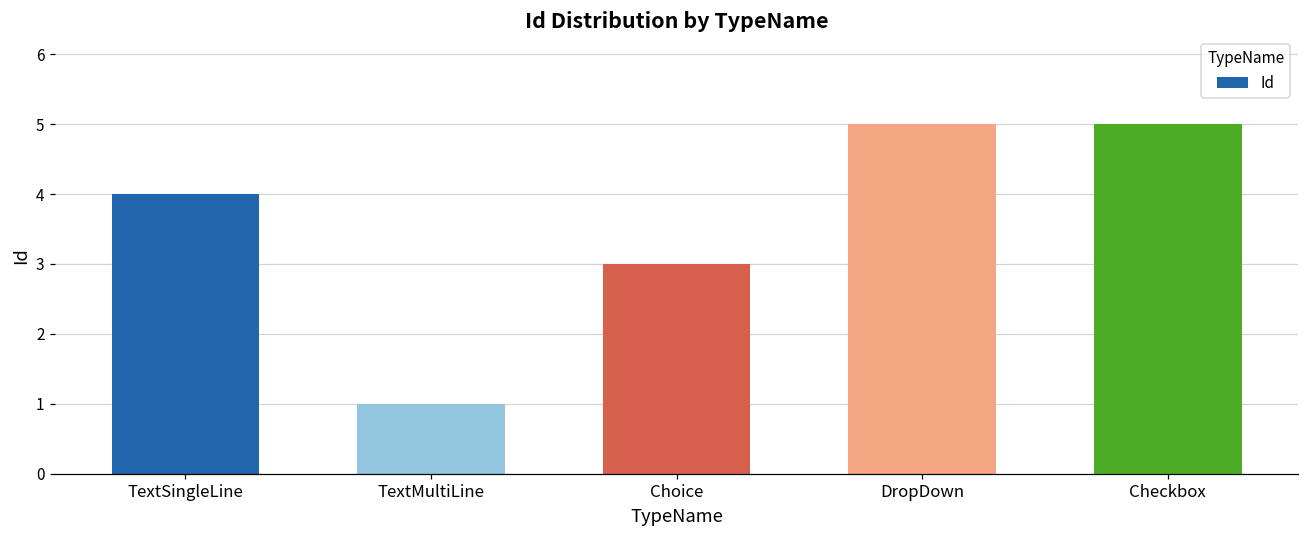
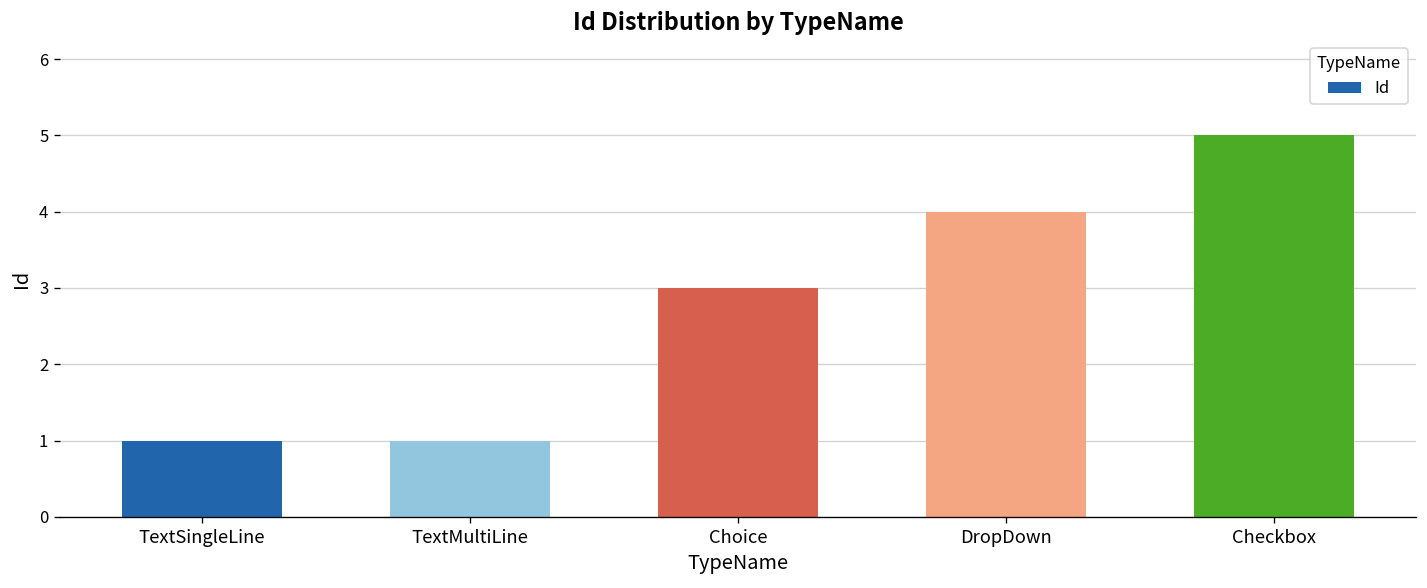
  {
-   "TextSingleLine": 4,
+   "TextSingleLine": 1,
    "TextMultiLine": 1,
    "Choice": 3,
-   "DropDown": 5,
+   "DropDown": 4,
    "Checkbox": 5
  }
